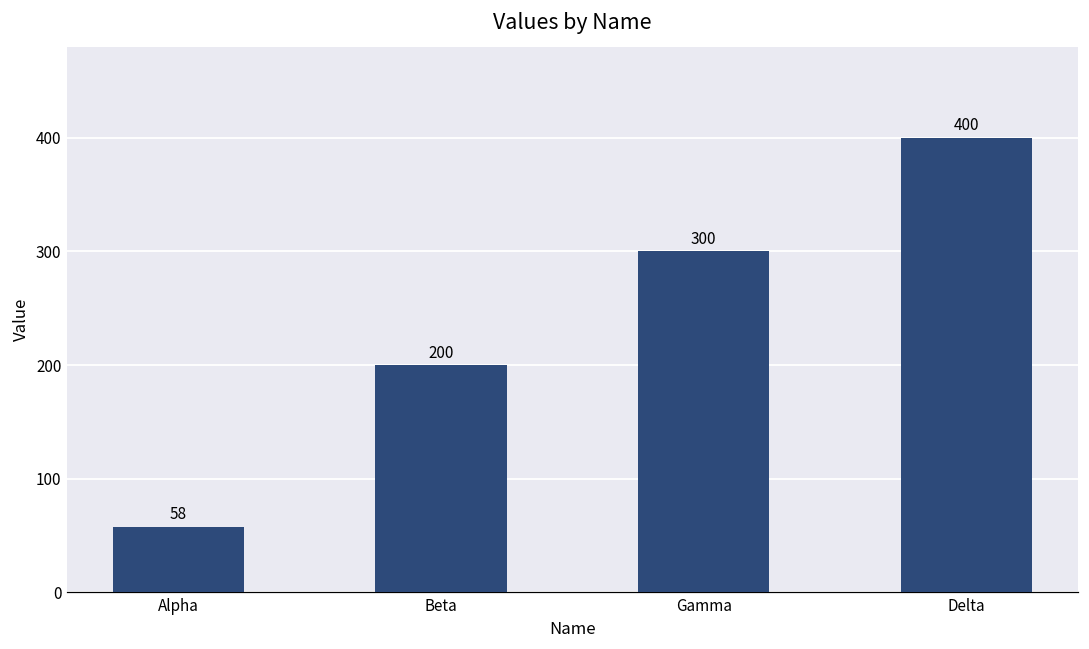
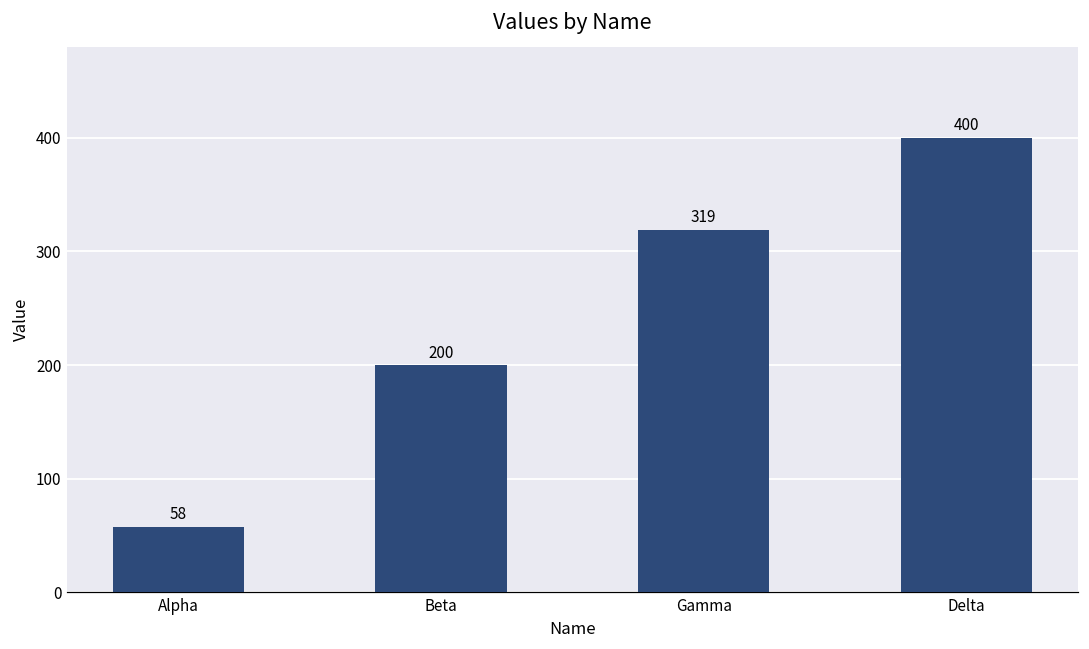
  {
    "Alpha": 58,
    "Beta": 200,
-   "Gamma": 300,
+   "Gamma": 319,
    "Delta": 400
  }
